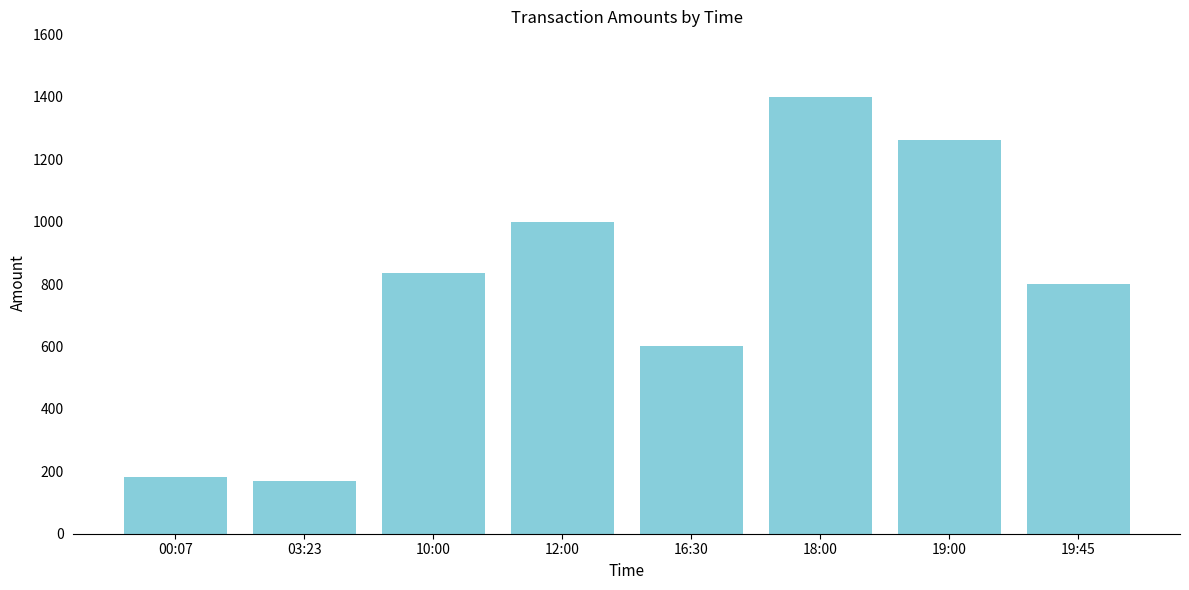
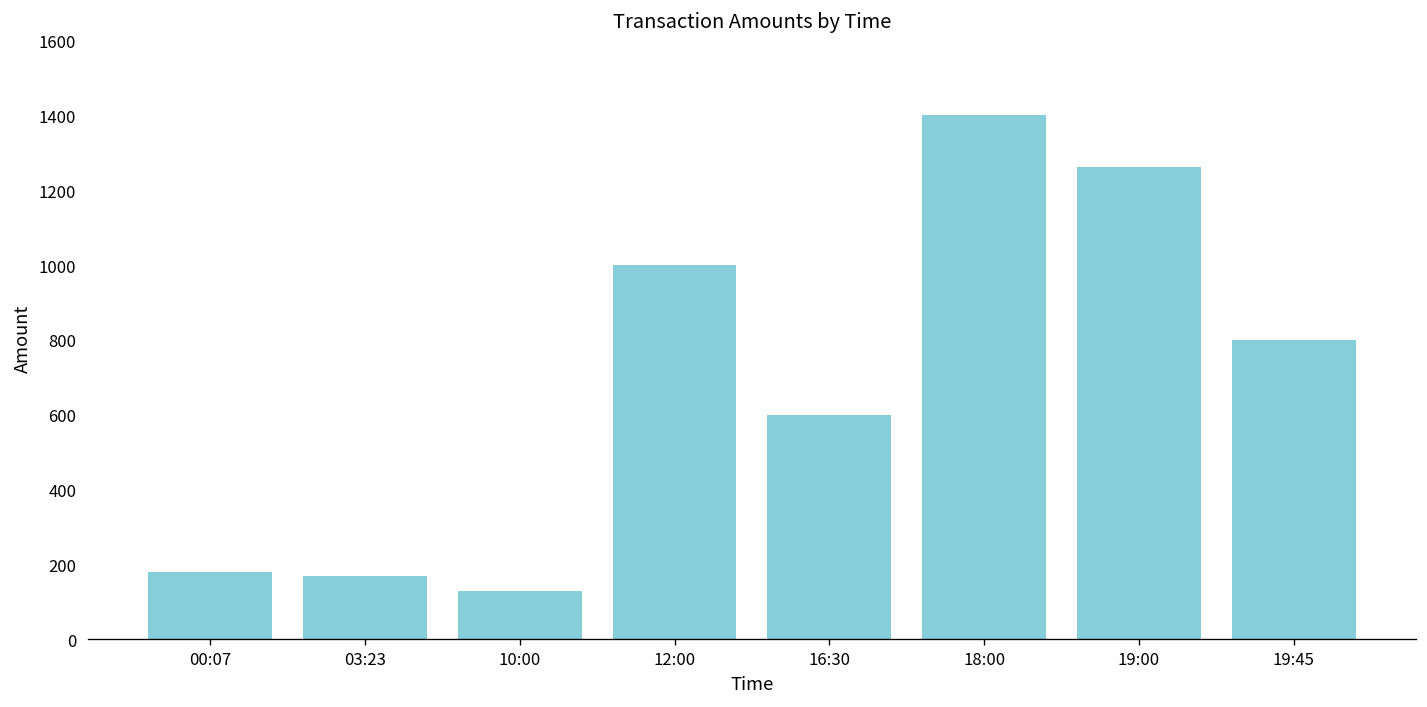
  {
    "00:07": 180,
    "03:23": 170,
-   "10:00": 830,
+   "10:00": 130,
    "12:00": 1000,
    "16:30": 600,
    "18:00": 1400,
    "19:00": 1260,
    "19:45": 800
  }
